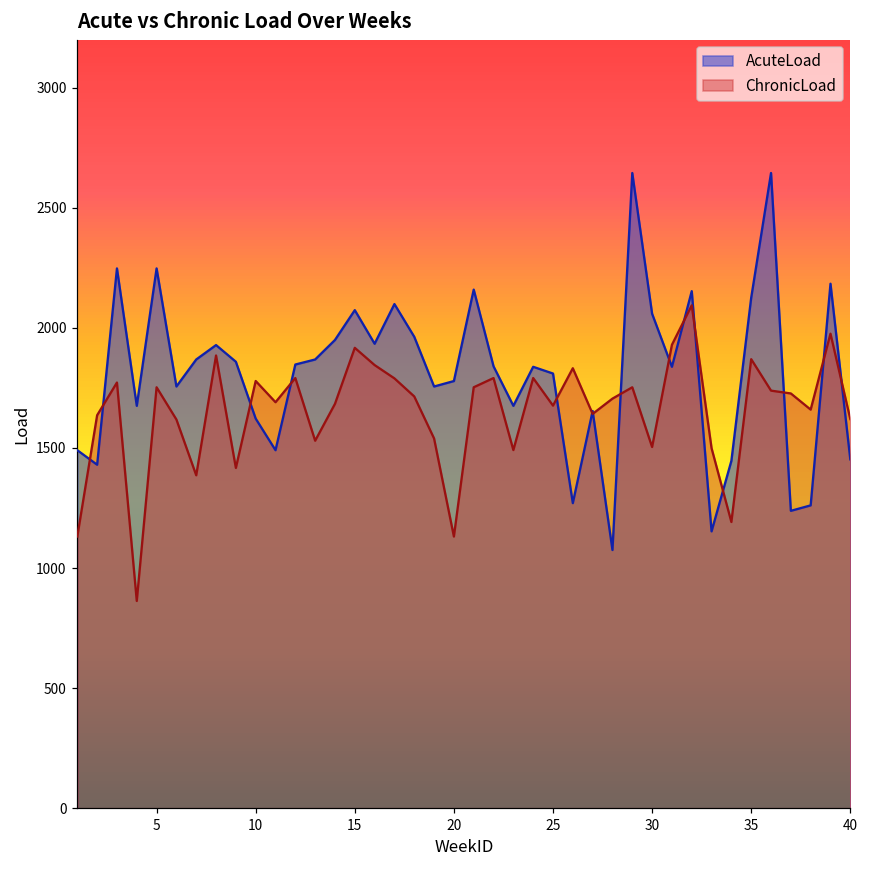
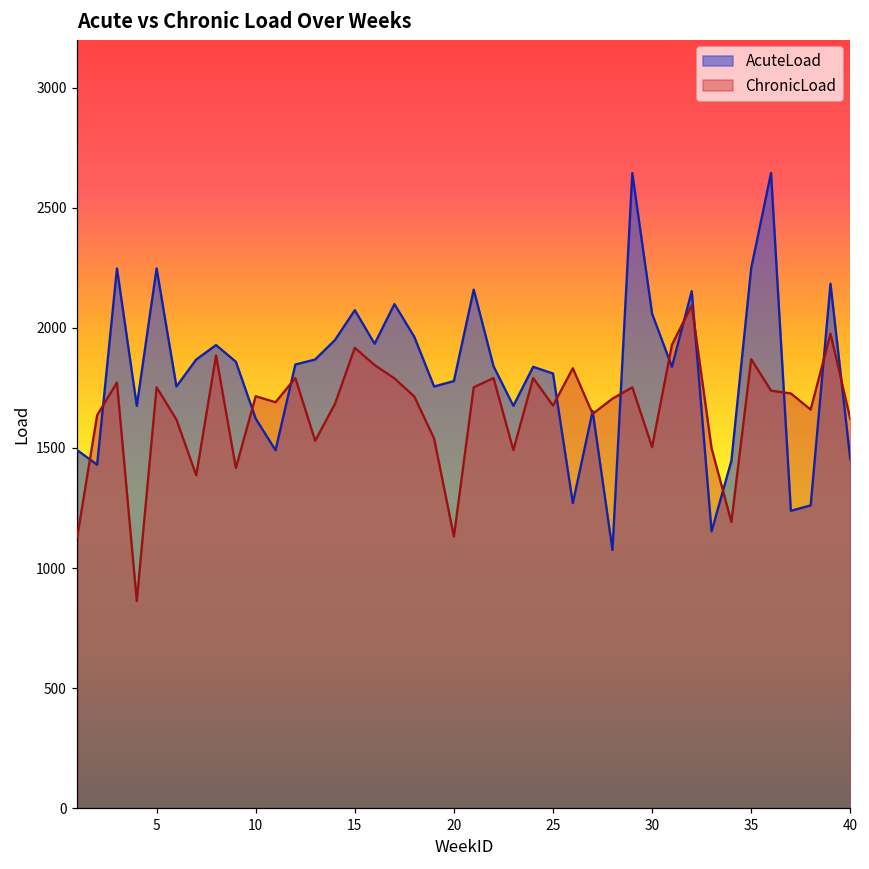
  {
    "AcuteLoad": {
      "5": 2250,
      "10": 1620,
      "15": 2070,
      "20": 1780,
      "25": 1810,
      "30": 2060,
-     "35": 2130,
+     "35": 2250,
      "40": 1450
    },
    "ChronicLoad": {
      "5": 1750,
-     "10": 1780,
+     "10": 1720,
      "15": 1920,
      "20": 1130,
      "25": 1680,
      "30": 1500,
      "35": 1870,
      "40": 1620
    }
  }
